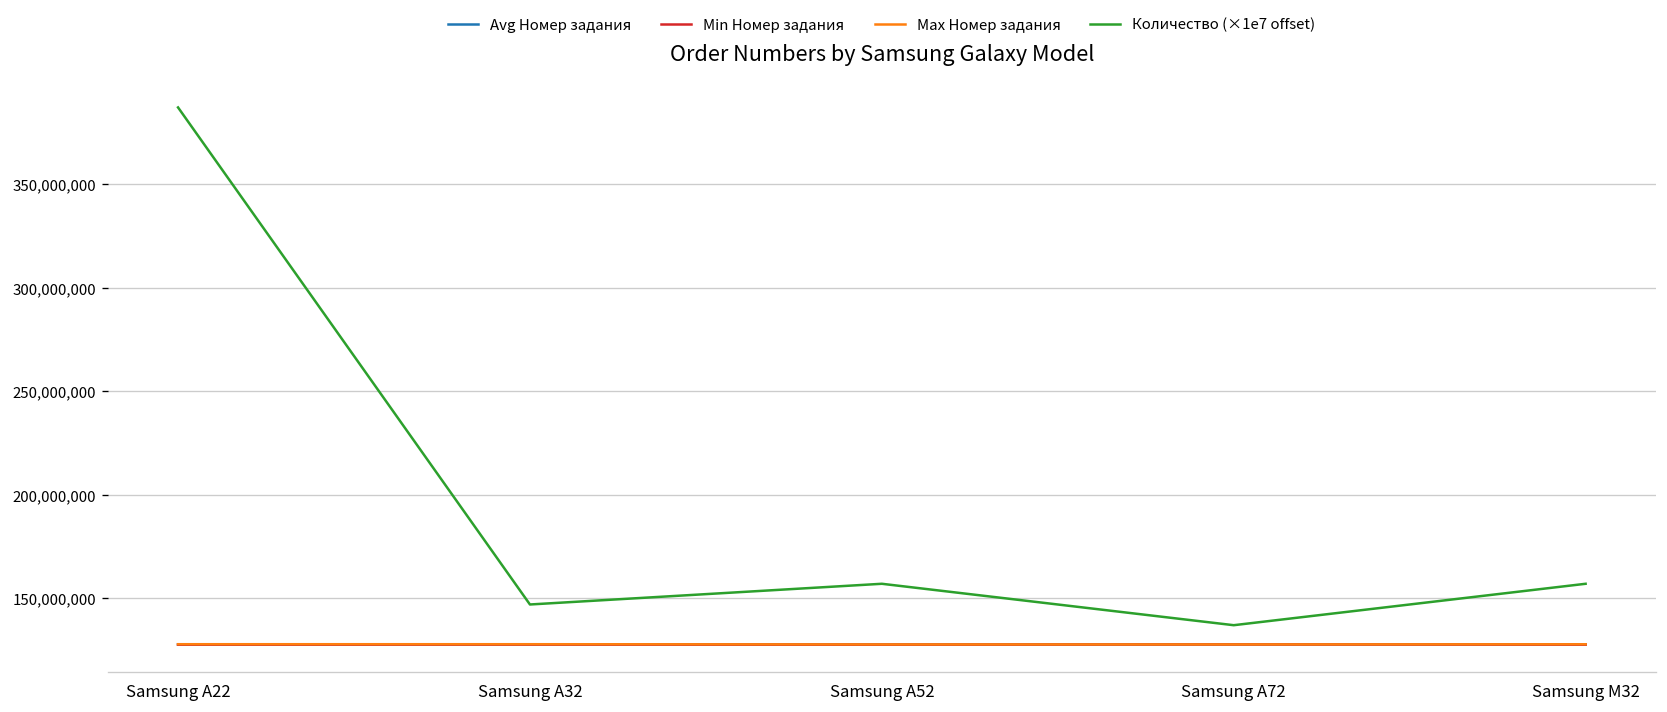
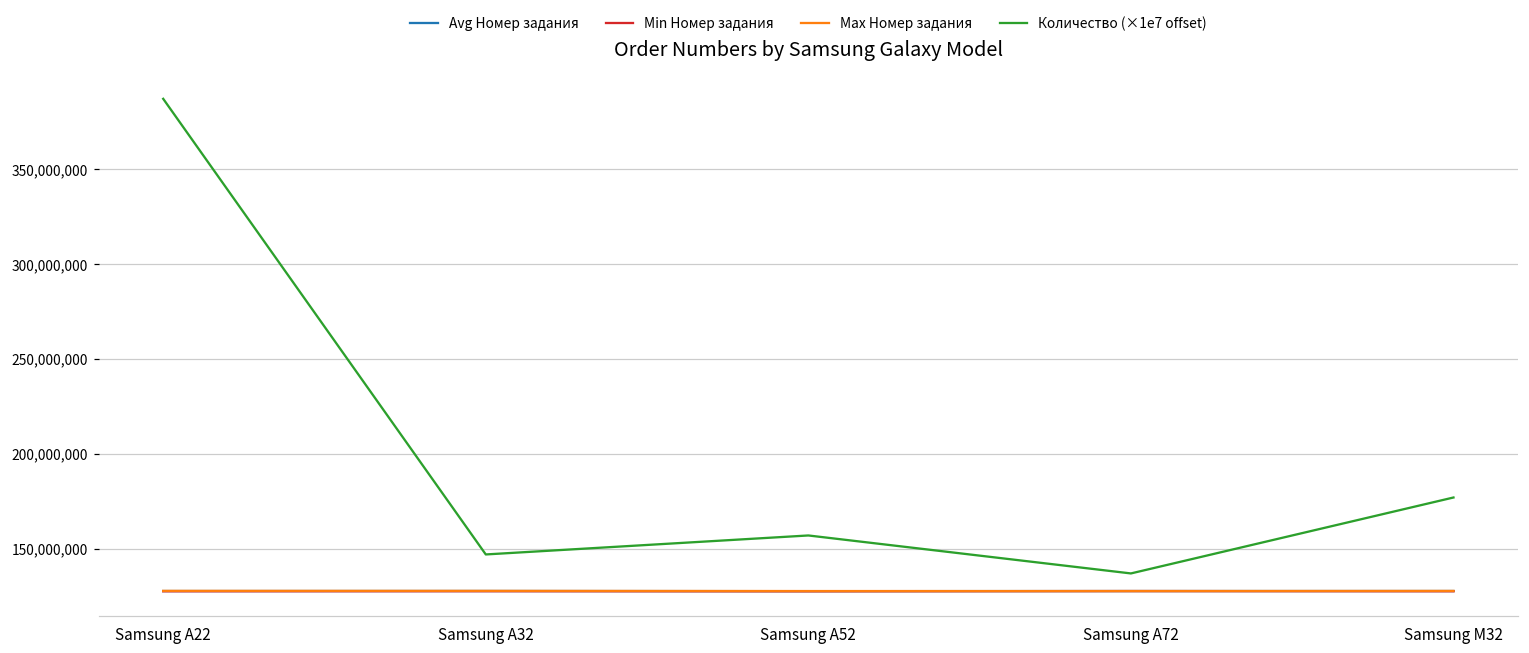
  {
    "Max Номер задания": {
      "Samsung A22": "128,000,000",
      "Samsung A32": "128,000,000",
      "Samsung A52": "128,000,000",
      "Samsung A72": "128,000,000",
      "Samsung M32": "128,000,000"
    },
    "Количество (×1e7 offset)": {
      "Samsung A22": "387,000,000",
      "Samsung A32": "147,000,000",
      "Samsung A52": "157,000,000",
      "Samsung A72": "137,000,000",
-     "Samsung M32": "157,000,000"
+     "Samsung M32": "177,000,000"
    }
  }
